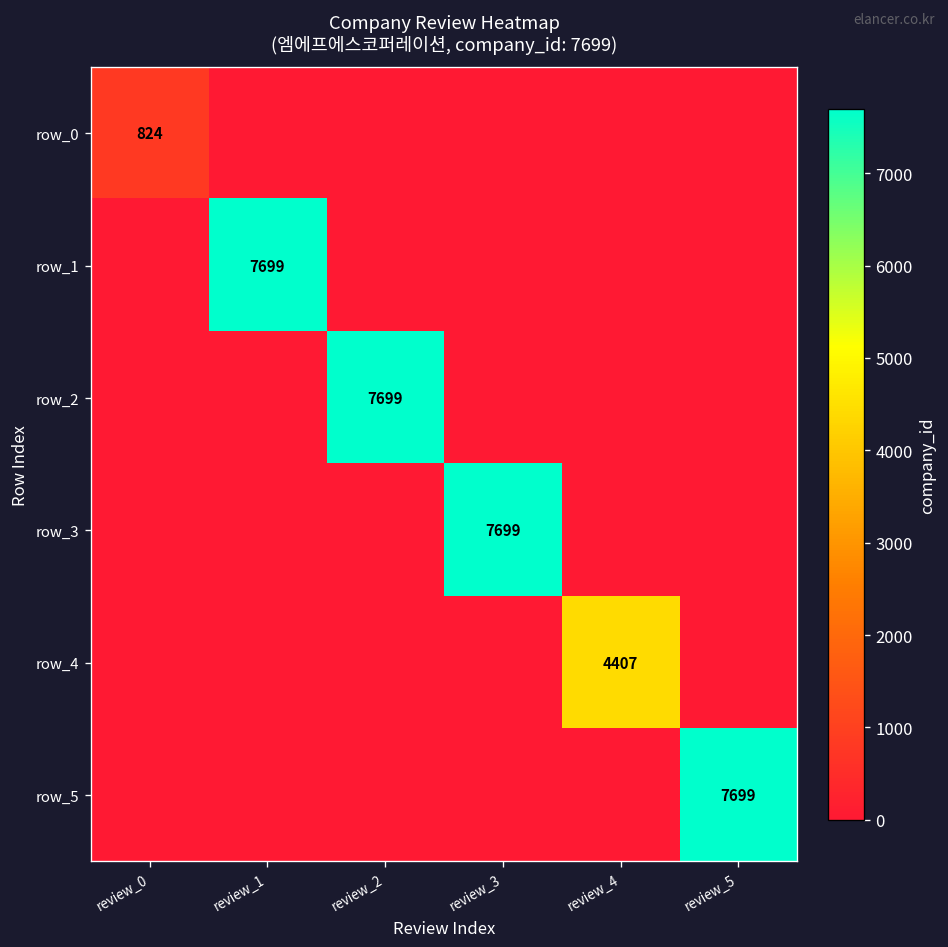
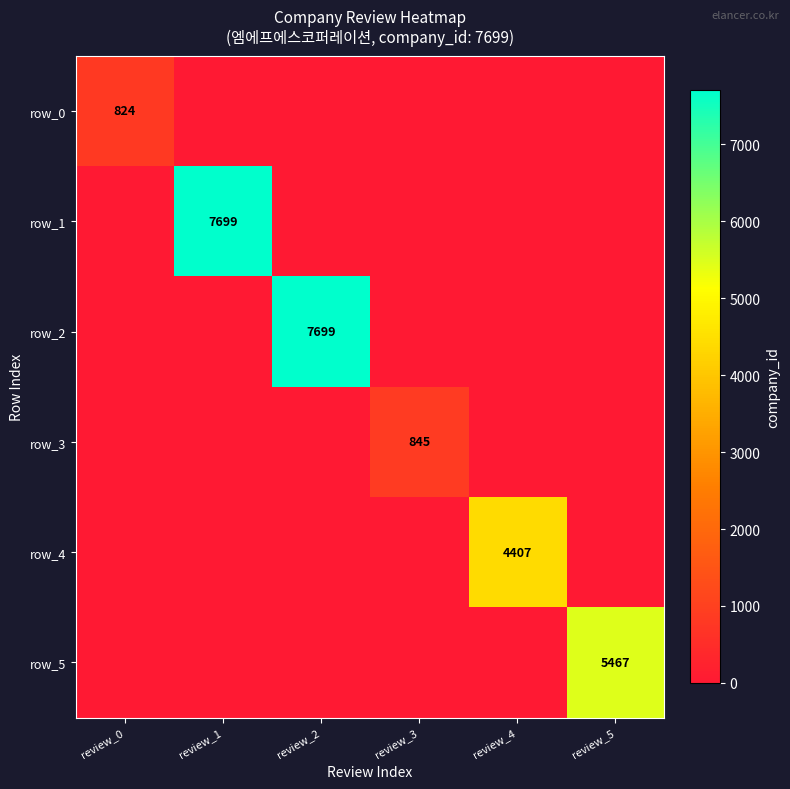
  {
    "row_0": {
      "review_0": 824
    },
    "row_1": {
      "review_1": 7699
    },
    "row_2": {
      "review_2": 7699
    },
    "row_3": {
-     "review_3": 7699
+     "review_3": 845
    },
    "row_4": {
      "review_4": 4407
    },
    "row_5": {
-     "review_5": 7699
+     "review_5": 5467
    }
  }
